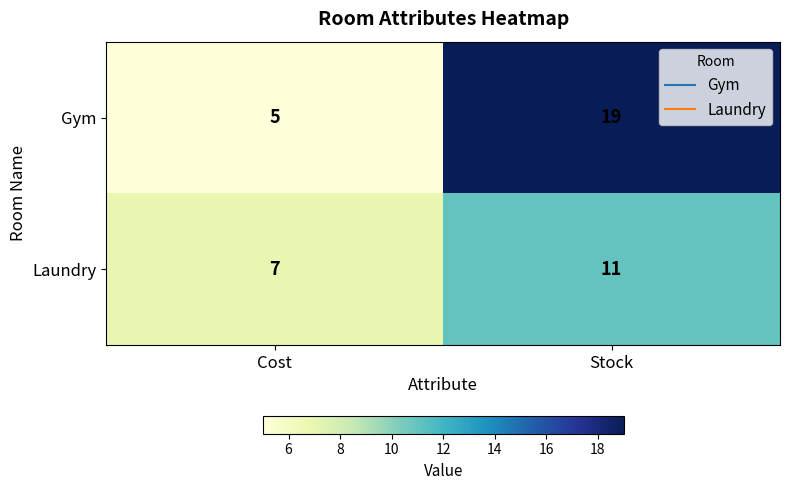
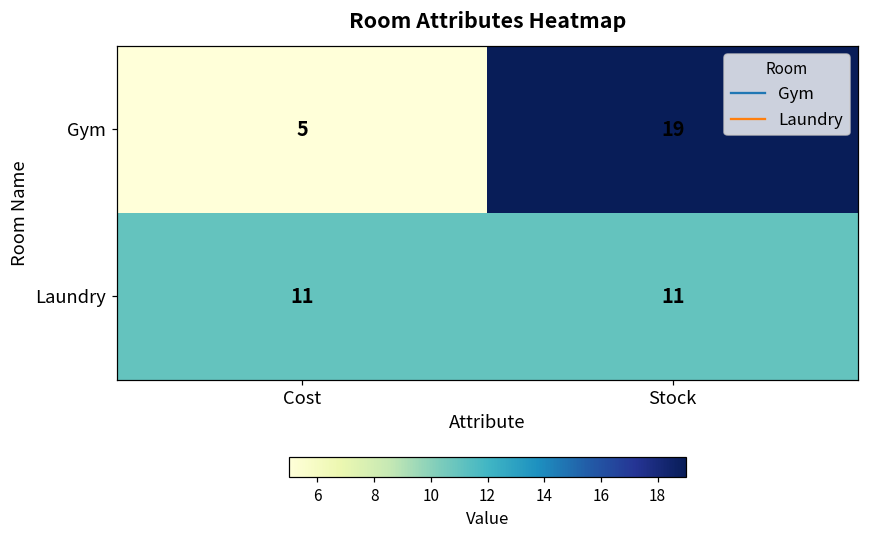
  {
    "Gym": {
      "Cost": 5,
      "Stock": 19
    },
    "Laundry": {
-     "Cost": 7,
+     "Cost": 11,
      "Stock": 11
    }
  }
